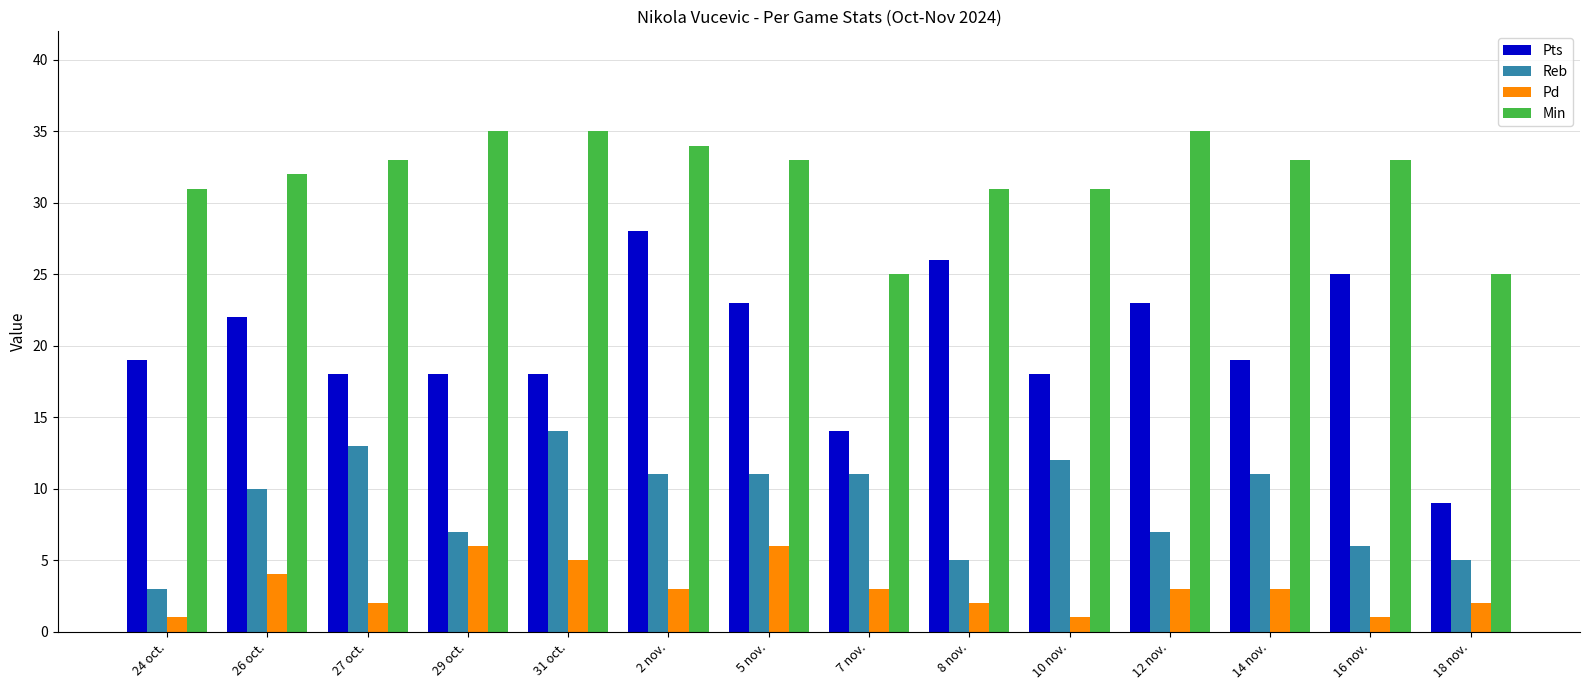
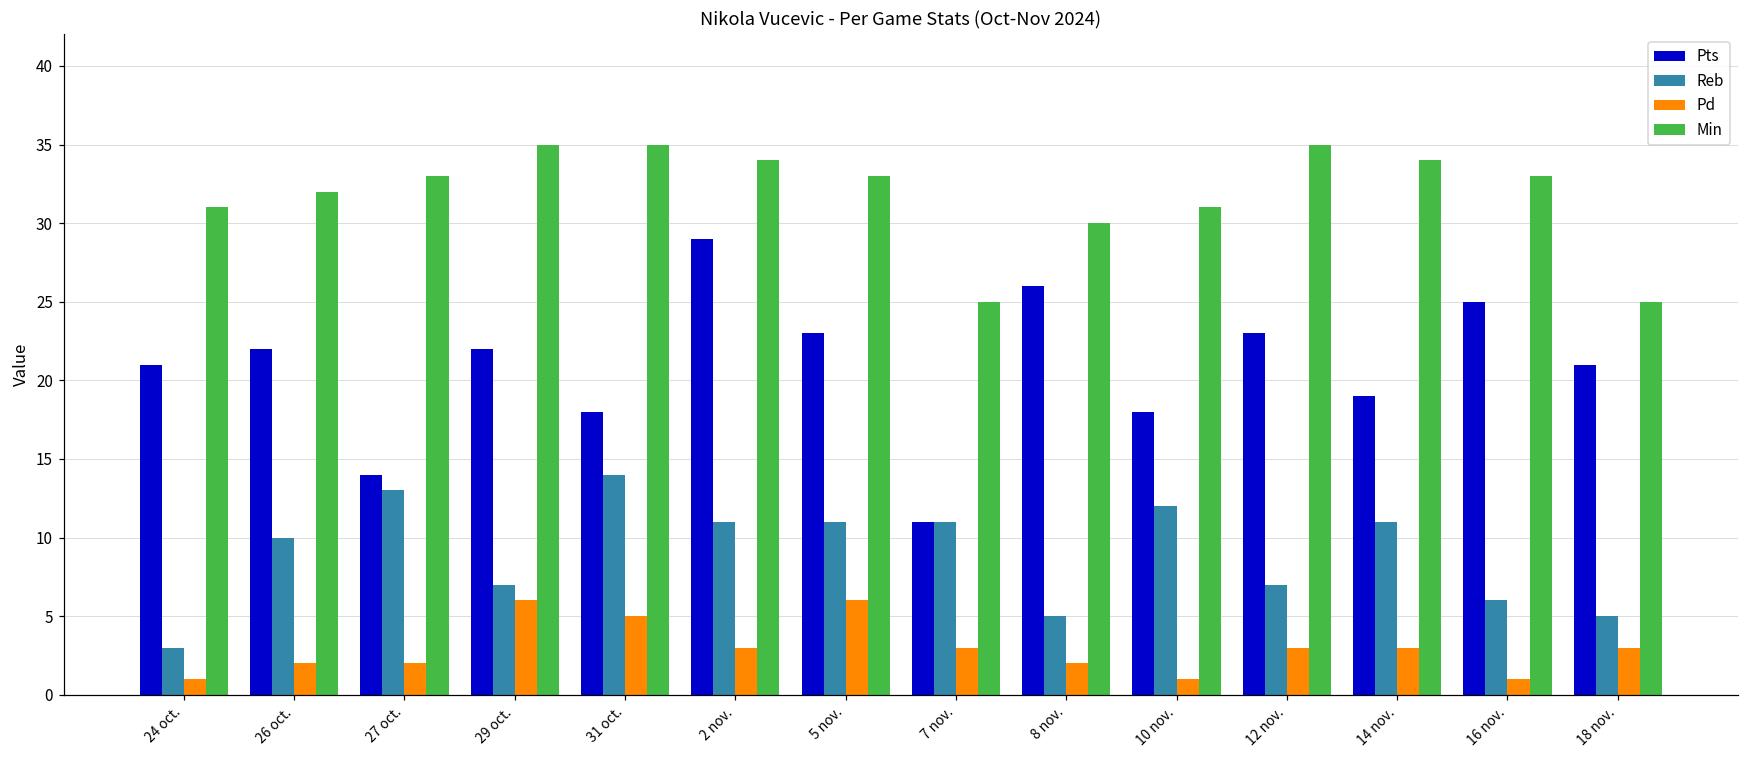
  {
    "Pts": {
-     "24 oct.": 19,
+     "24 oct.": 21,
      "26 oct.": 22,
-     "27 oct.": 18,
-     "29 oct.": 18,
+     "27 oct.": 14,
+     "29 oct.": 22,
      "31 oct.": 18,
-     "2 nov.": 28,
+     "2 nov.": 29,
      "5 nov.": 23,
-     "7 nov.": 14,
+     "7 nov.": 11,
      "8 nov.": 26,
      "10 nov.": 18,
      "12 nov.": 23,
      "14 nov.": 19,
      "16 nov.": 25,
-     "18 nov.": 9
+     "18 nov.": 21
    },
    "Reb": {
      "24 oct.": 3,
      "26 oct.": 10,
      "27 oct.": 13,
      "29 oct.": 7,
      "31 oct.": 14,
      "2 nov.": 11,
      "5 nov.": 11,
      "7 nov.": 11,
      "8 nov.": 5,
      "10 nov.": 12,
      "12 nov.": 7,
      "14 nov.": 11,
      "16 nov.": 6,
      "18 nov.": 5
    },
    "Pd": {
      "24 oct.": 1,
-     "26 oct.": 4,
+     "26 oct.": 2,
      "27 oct.": 2,
      "29 oct.": 6,
      "31 oct.": 5,
      "2 nov.": 3,
      "5 nov.": 6,
      "7 nov.": 3,
      "8 nov.": 2,
      "10 nov.": 1,
      "12 nov.": 3,
      "14 nov.": 3,
      "16 nov.": 1,
-     "18 nov.": 2
+     "18 nov.": 3
    },
    "Min": {
      "24 oct.": 31,
      "26 oct.": 32,
      "27 oct.": 33,
      "29 oct.": 35,
      "31 oct.": 35,
      "2 nov.": 34,
      "5 nov.": 33,
      "7 nov.": 25,
-     "8 nov.": 31,
+     "8 nov.": 30,
      "10 nov.": 31,
      "12 nov.": 35,
-     "14 nov.": 33,
+     "14 nov.": 34,
      "16 nov.": 33,
      "18 nov.": 25
    }
  }
